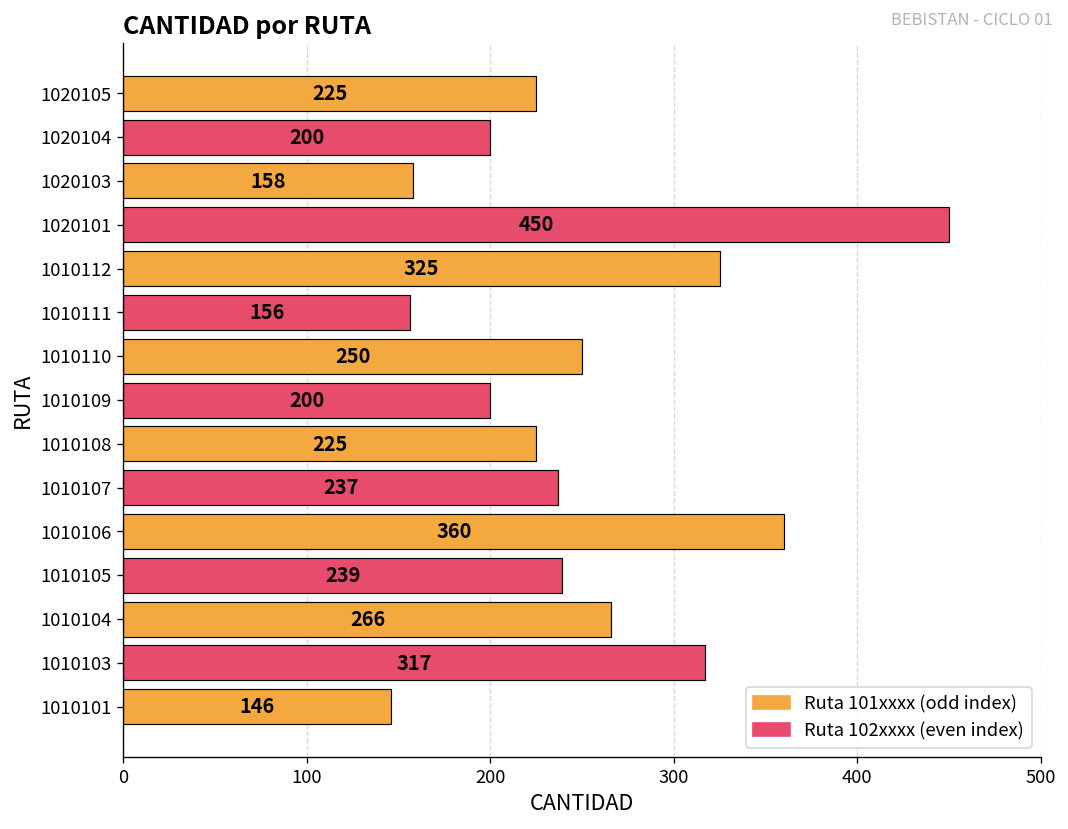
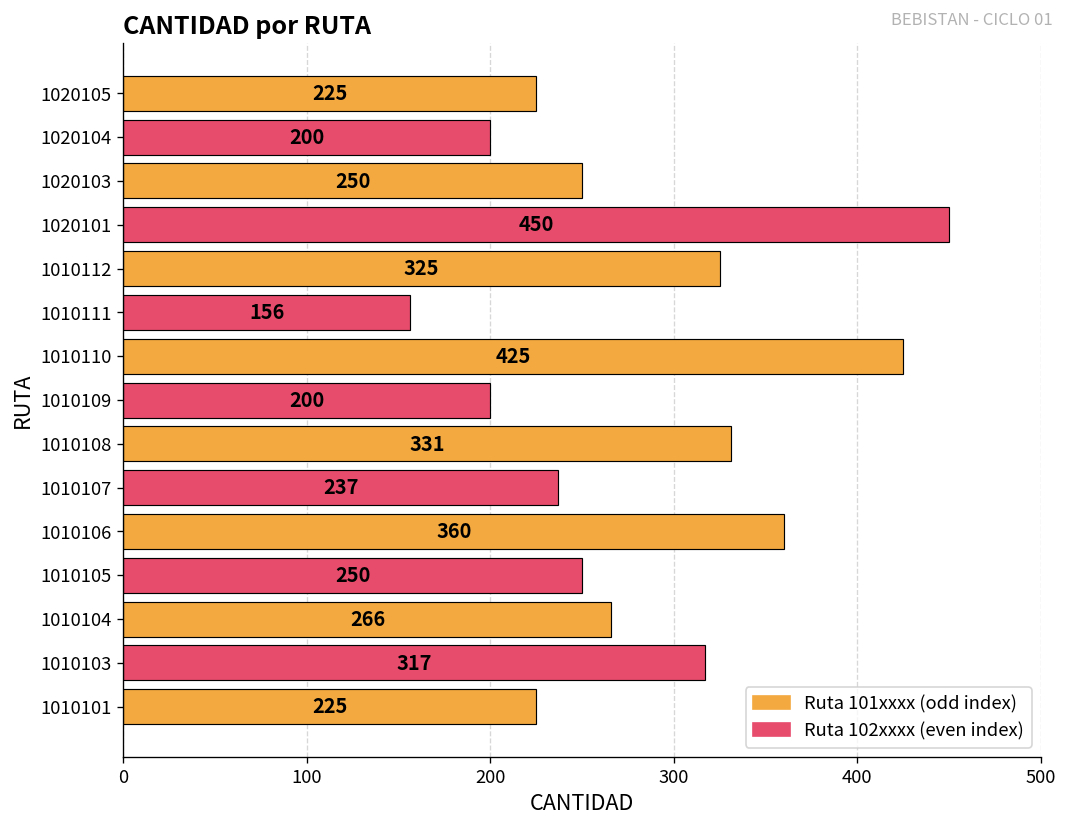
  {
    "1020105": 225,
    "1020104": 200,
-   "1020103": 158,
+   "1020103": 250,
    "1020101": 450,
    "1010112": 325,
    "1010111": 156,
-   "1010110": 250,
+   "1010110": 425,
    "1010109": 200,
-   "1010108": 225,
+   "1010108": 331,
    "1010107": 237,
    "1010106": 360,
-   "1010105": 239,
+   "1010105": 250,
    "1010104": 266,
    "1010103": 317,
-   "1010101": 146
+   "1010101": 225
  }
